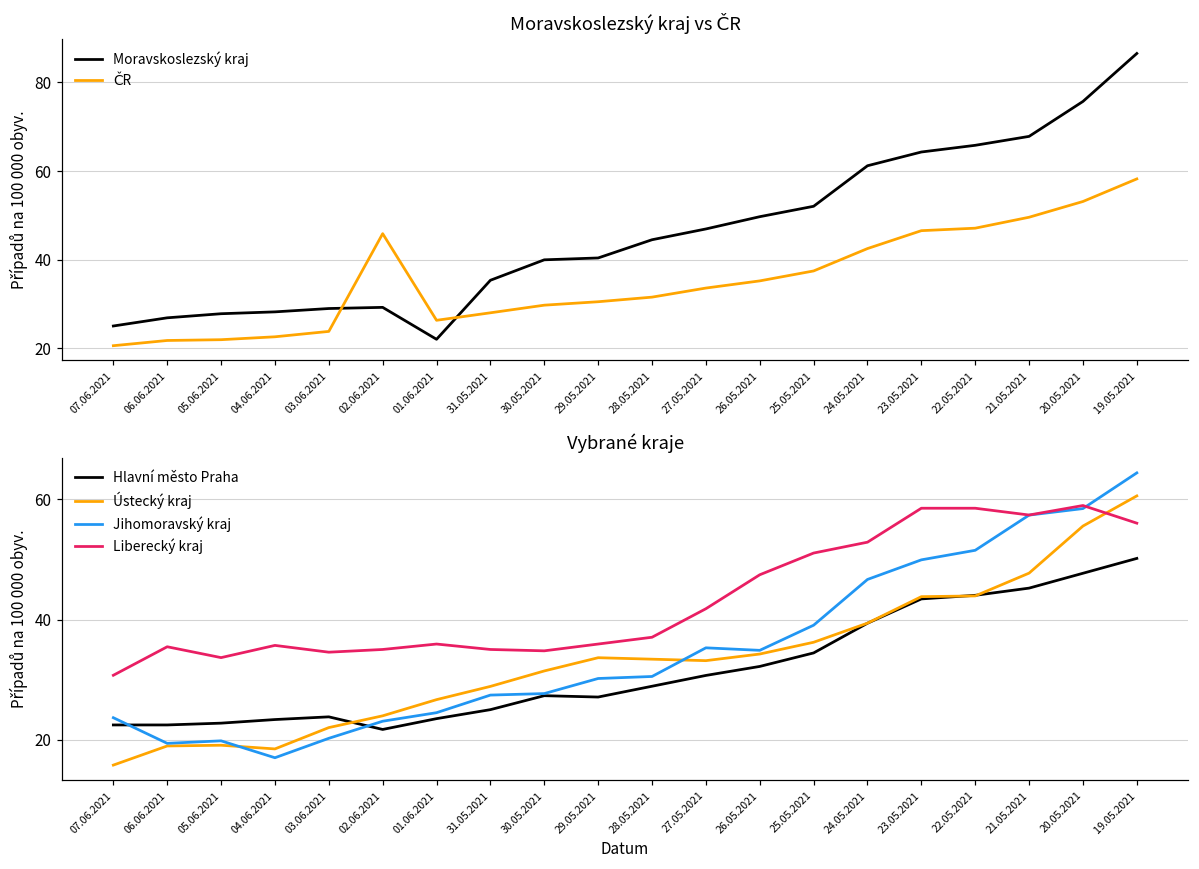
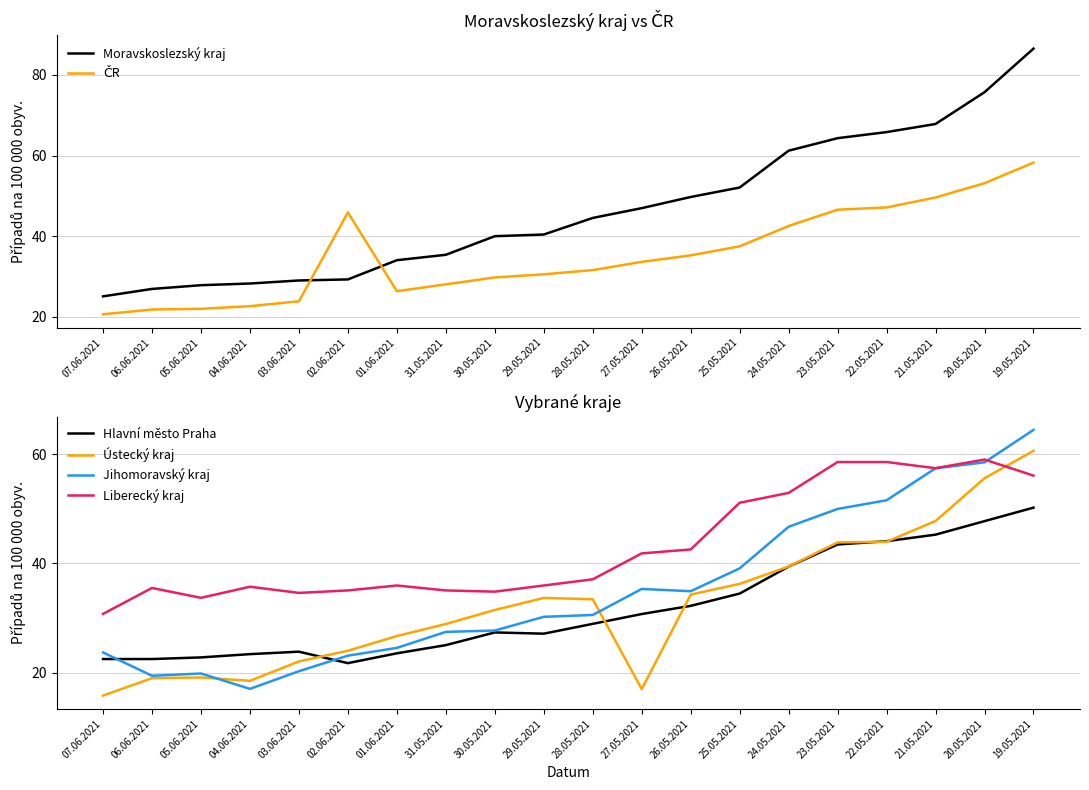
  {
    "Moravskoslezský kraj vs ČR": {
      "Moravskoslezský kraj": {
        "07.06.2021": 25,
        "06.06.2021": 27,
        "05.06.2021": 28,
        "04.06.2021": 28,
        "03.06.2021": 29,
        "02.06.2021": 29,
-       "01.06.2021": 22,
+       "01.06.2021": 34,
        "31.05.2021": 35,
        "30.05.2021": 40,
        "29.05.2021": 40,
        "28.05.2021": 45,
        "27.05.2021": 47,
        "26.05.2021": 50,
        "25.05.2021": 52,
        "24.05.2021": 61,
        "23.05.2021": 64,
        "22.05.2021": 66,
        "21.05.2021": 68,
        "20.05.2021": 76,
        "19.05.2021": 87
      },
      "ČR": {
        "07.06.2021": 21,
        "06.06.2021": 22,
        "05.06.2021": 22,
        "04.06.2021": 23,
        "03.06.2021": 24,
        "02.06.2021": 46,
        "01.06.2021": 26,
        "31.05.2021": 28,
        "30.05.2021": 30,
        "29.05.2021": 31,
        "28.05.2021": 32,
        "27.05.2021": 34,
        "26.05.2021": 35,
        "25.05.2021": 37,
        "24.05.2021": 43,
        "23.05.2021": 47,
        "22.05.2021": 47,
        "21.05.2021": 50,
        "20.05.2021": 53,
        "19.05.2021": 58
      }
    },
    "Vybrané kraje": {
      "Hlavní město Praha": {
        "07.06.2021": 22,
        "06.06.2021": 22,
        "05.06.2021": 23,
        "04.06.2021": 23,
        "03.06.2021": 24,
        "02.06.2021": 22,
        "01.06.2021": 24,
        "31.05.2021": 25,
        "29.05.2021": 27,
        "28.05.2021": 29,
        "27.05.2021": 31,
        "26.05.2021": 32,
        "25.05.2021": 34,
        "21.05.2021": 45,
        "20.05.2021": 48,
        "19.05.2021": 50
      },
      "Ústecký kraj": {
        "07.06.2021": 16,
        "05.06.2021": 19,
        "04.06.2021": 18,
        "03.06.2021": 22,
        "02.06.2021": 24,
        "01.06.2021": 27,
        "31.05.2021": 29,
        "30.05.2021": 31,
        "29.05.2021": 34,
        "28.05.2021": 33,
-       "27.05.2021": 33,
+       "27.05.2021": 17,
        "26.05.2021": 34,
        "25.05.2021": 36,
        "21.05.2021": 48,
        "20.05.2021": 56,
        "19.05.2021": 61
      },
      "Jihomoravský kraj": {
        "07.06.2021": 24,
        "05.06.2021": 20,
        "04.06.2021": 17,
        "03.06.2021": 20,
        "02.06.2021": 23,
        "01.06.2021": 25,
        "31.05.2021": 27,
        "29.05.2021": 30,
        "28.05.2021": 31,
        "27.05.2021": 35,
        "26.05.2021": 35,
        "25.05.2021": 39,
        "24.05.2021": 47,
        "23.05.2021": 50,
        "22.05.2021": 52,
        "20.05.2021": 58,
        "19.05.2021": 64
      },
      "Liberecký kraj": {
        "07.06.2021": 31,
        "06.06.2021": 35,
        "05.06.2021": 34,
        "04.06.2021": 36,
        "03.06.2021": 35,
        "02.06.2021": 35,
        "01.06.2021": 36,
        "31.05.2021": 35,
        "30.05.2021": 35,
        "29.05.2021": 36,
        "28.05.2021": 37,
        "27.05.2021": 42,
-       "26.05.2021": 47,
+       "26.05.2021": 43,
        "25.05.2021": 51,
        "24.05.2021": 53,
        "23.05.2021": 59,
        "22.05.2021": 59,
        "20.05.2021": 59,
        "19.05.2021": 56
      }
    }
  }
